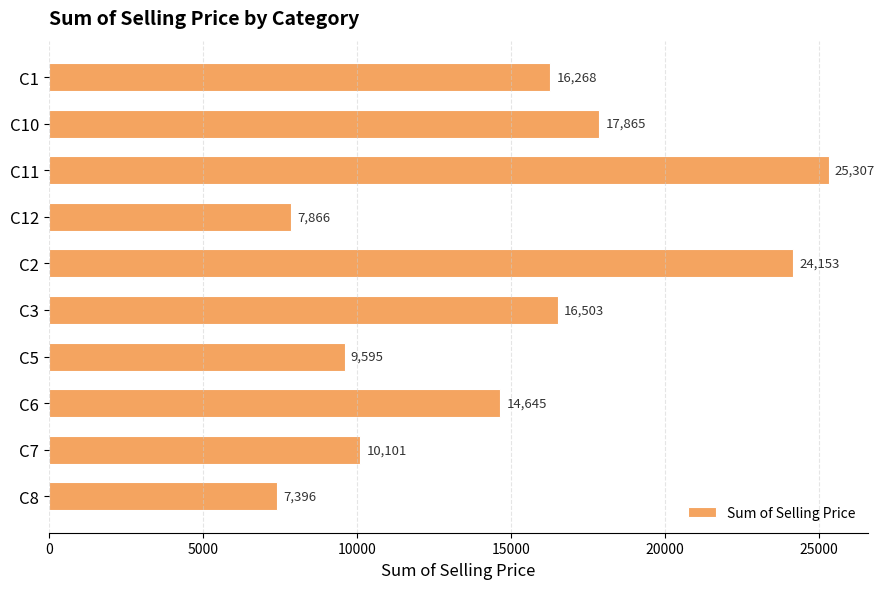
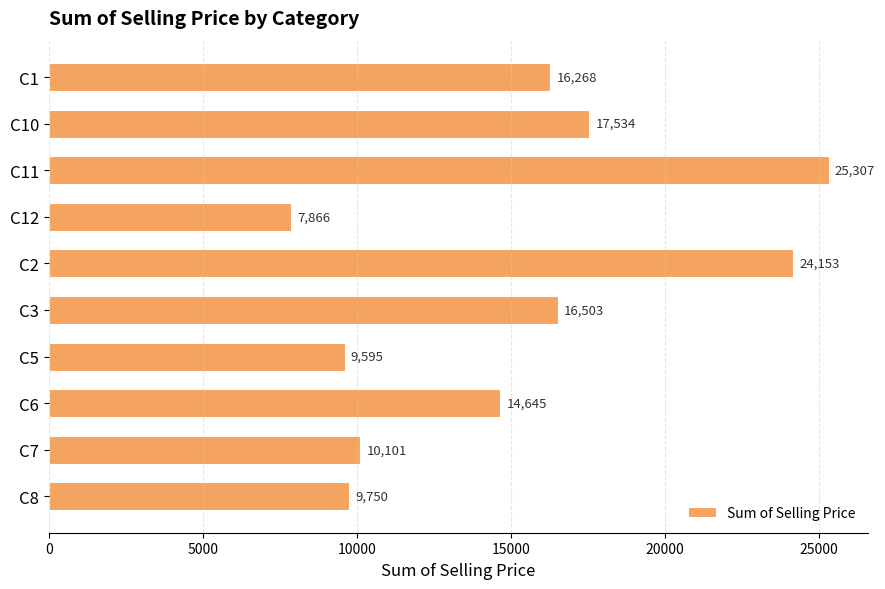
  {
    "C1": "16,268",
-   "C10": "17,865",
+   "C10": "17,534",
    "C11": "25,307",
    "C12": "7,866",
    "C2": "24,153",
    "C3": "16,503",
    "C5": "9,595",
    "C6": "14,645",
    "C7": "10,101",
-   "C8": "7,396"
+   "C8": "9,750"
  }
